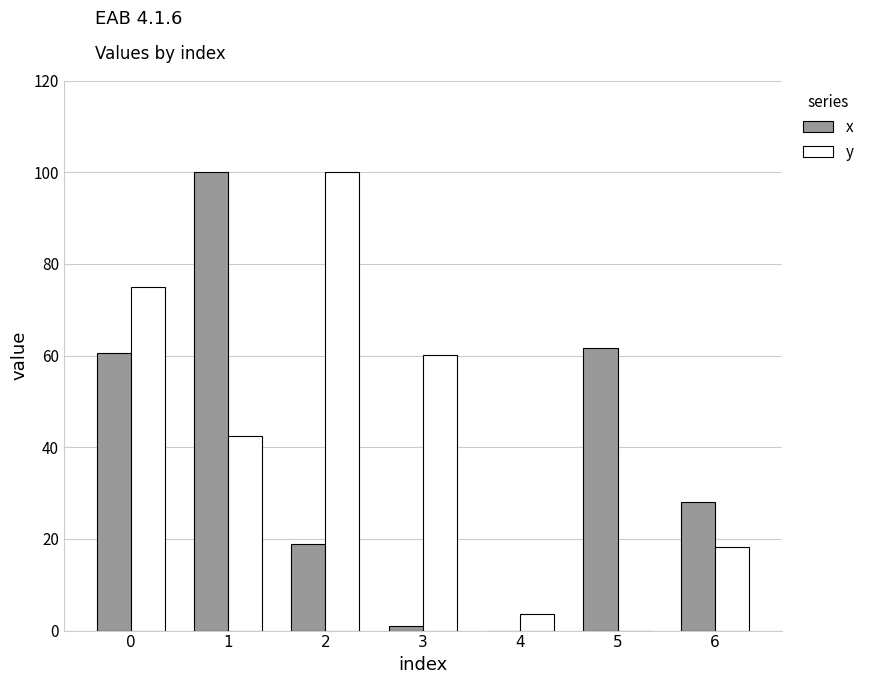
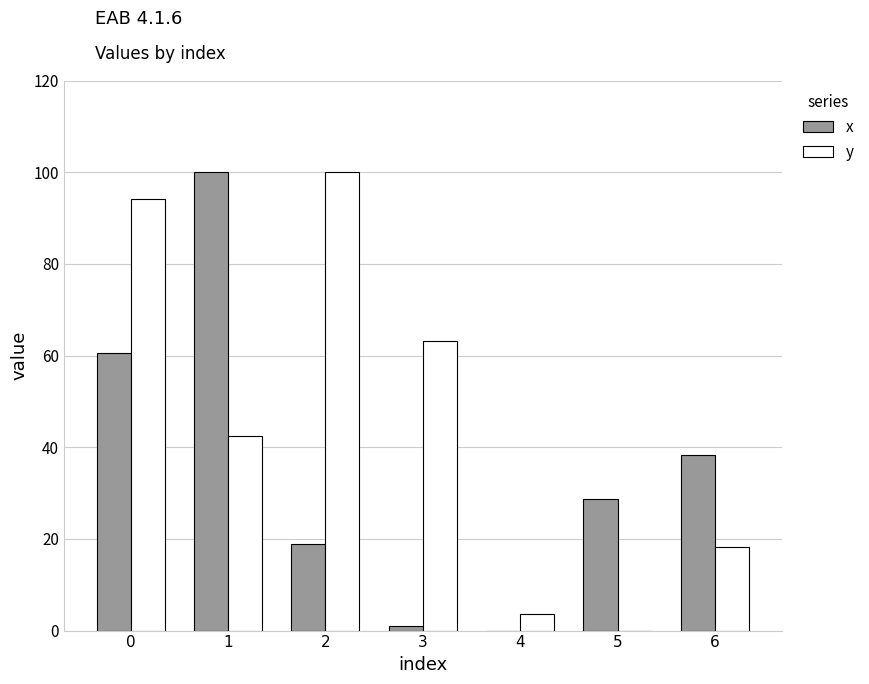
  {
    "x": {
      "0": 60,
      "1": 100,
      "2": 19,
      "3": 1,
      "4": 0,
-     "5": 62,
-     "6": 28
+     "5": 29,
+     "6": 38
    },
    "y": {
-     "0": 75,
+     "0": 94,
      "1": 42,
      "2": 100,
-     "3": 60,
+     "3": 63,
      "4": 4,
      "5": 0,
      "6": 18
    }
  }
